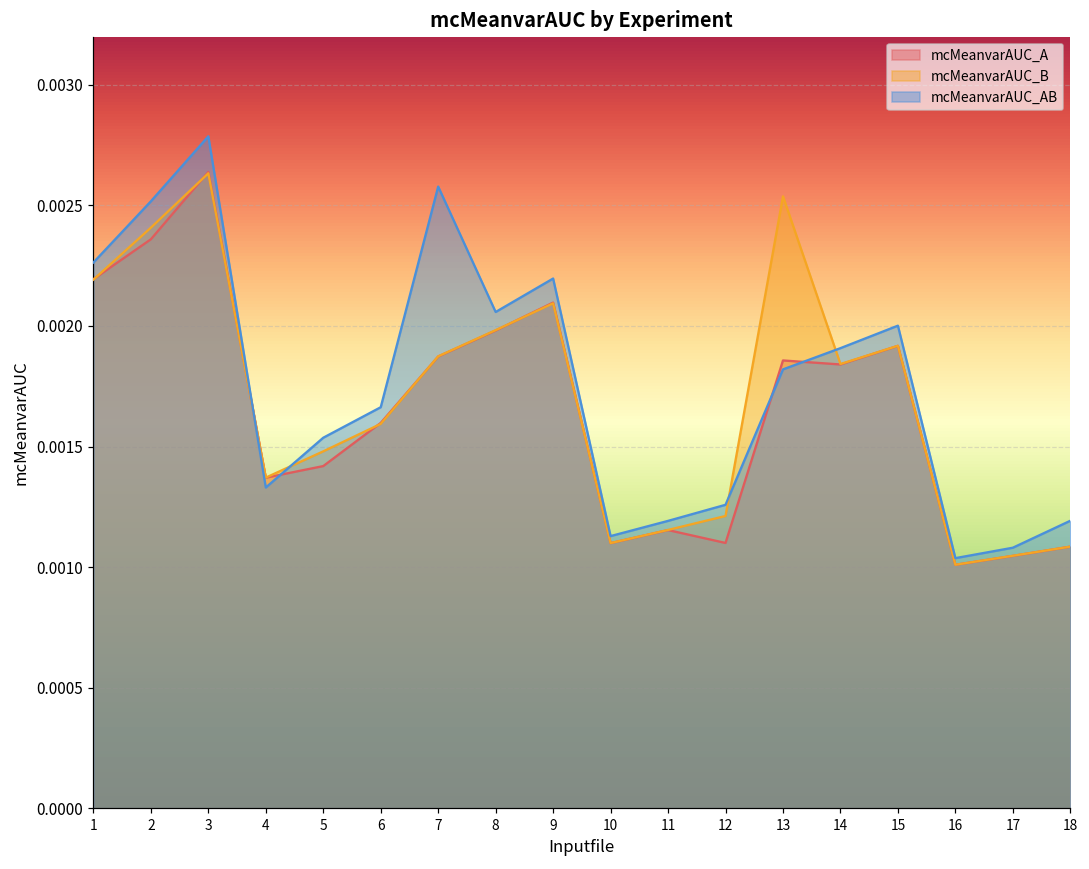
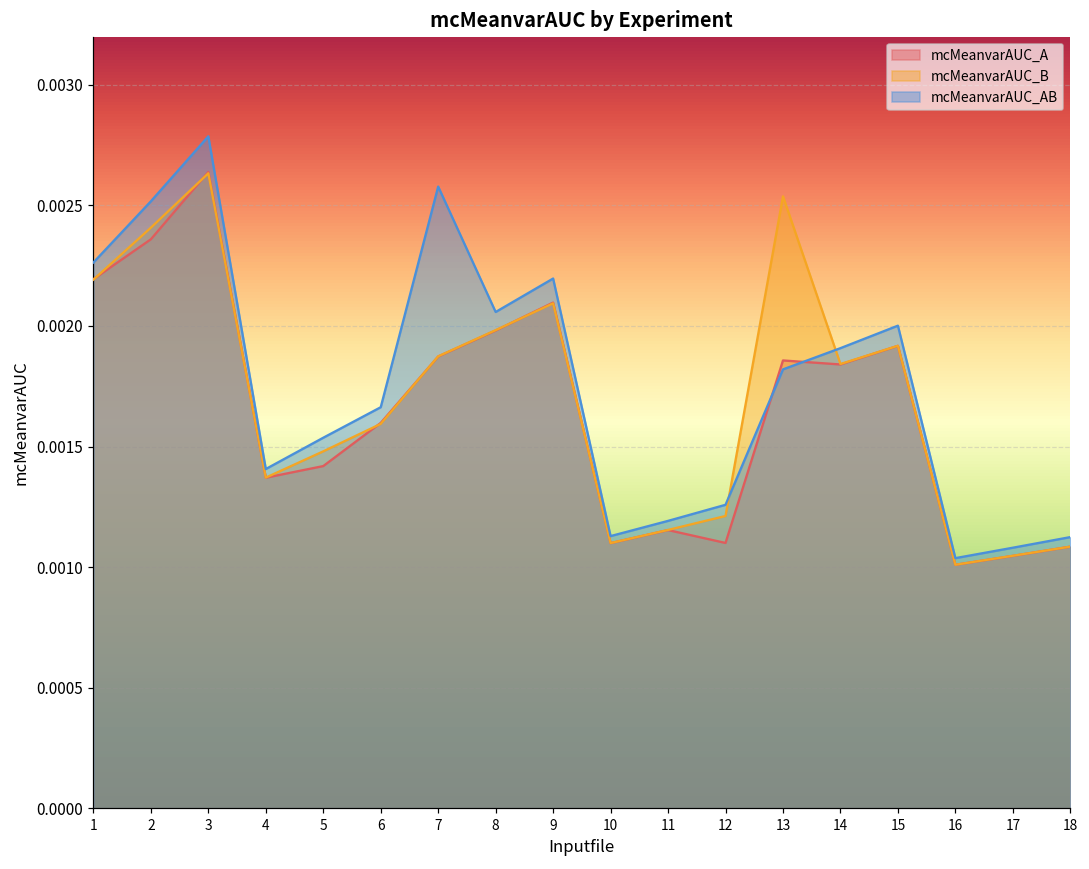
  {
    "mcMeanvarAUC_A": {
      "2": 0.00236,
      "5": 0.00142,
      "12": 0.00110,
      "13": 0.00186
    },
    "mcMeanvarAUC_B": {
      "2": 0.00241,
      "5": 0.00148,
      "12": 0.00121,
      "13": 0.00254
    },
    "mcMeanvarAUC_AB": {
      "1": 0.00226,
      "2": 0.00252,
      "3": 0.00279,
-     "4": 0.00133,
+     "4": 0.00141,
      "5": 0.00154,
      "6": 0.00166,
      "7": 0.00258,
      "8": 0.00206,
      "9": 0.00220,
      "10": 0.00113,
      "11": 0.00119,
      "12": 0.00126,
      "13": 0.00182,
      "14": 0.00191,
      "15": 0.00200,
      "16": 0.00104,
      "17": 0.00108,
-     "18": 0.00119
+     "18": 0.00112
    }
  }
